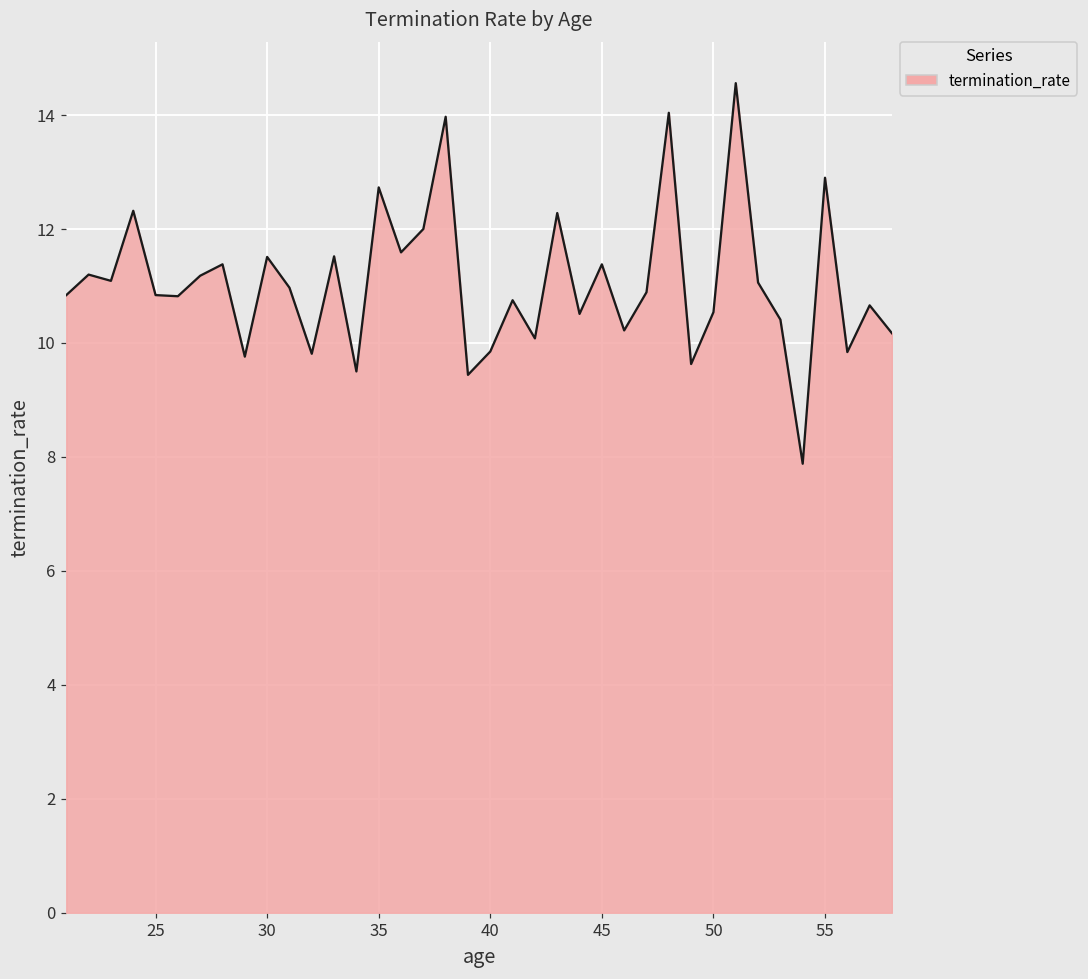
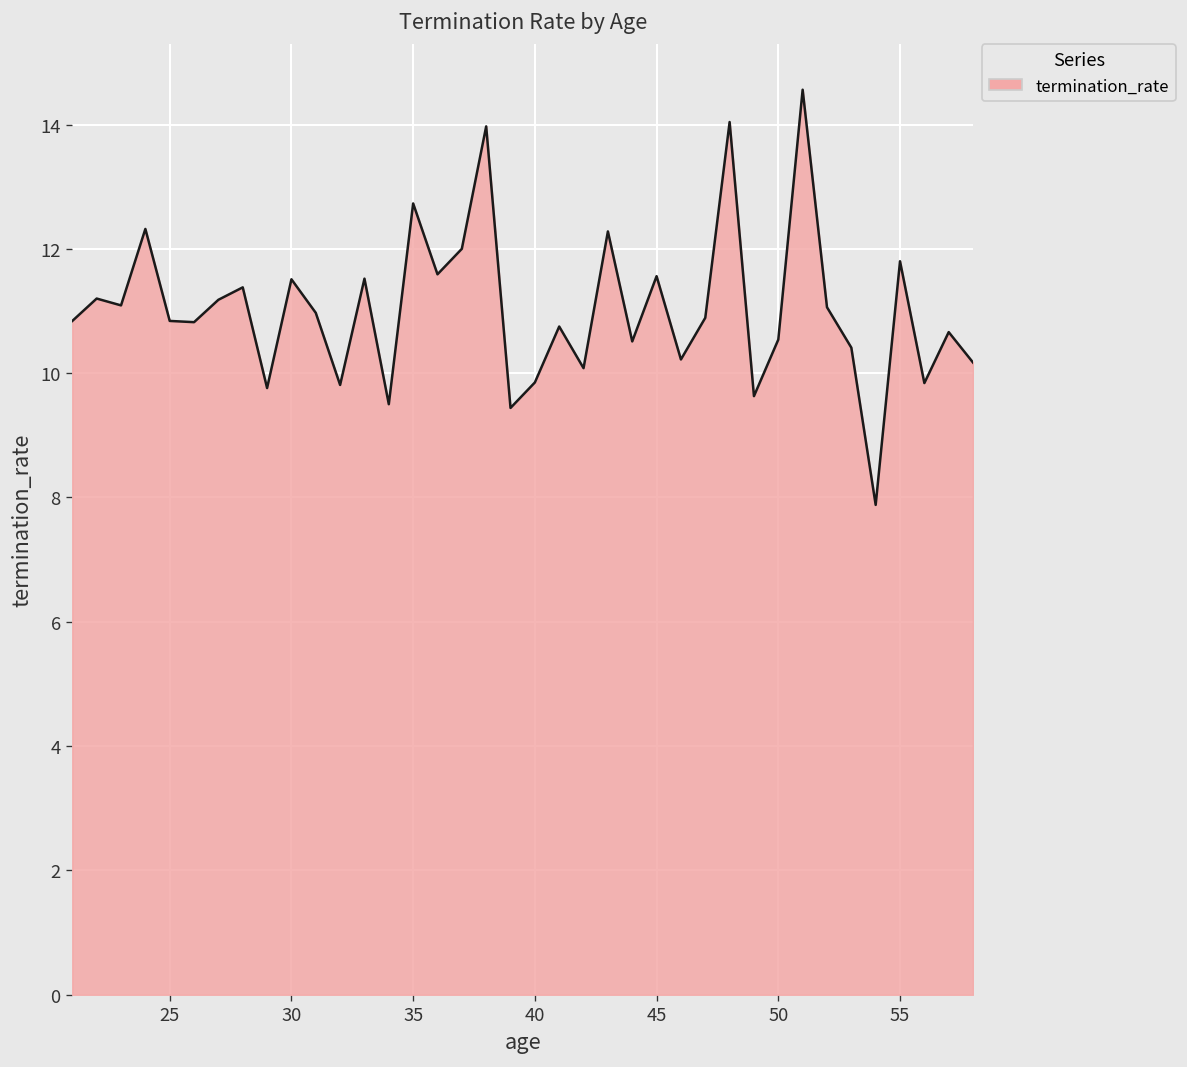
  {
    "25": 10.8,
    "30": 11.5,
    "35": 12.7,
    "40": 9.9,
-   "45": 11.4,
+   "45": 11.6,
    "50": 10.5,
-   "55": 12.9
+   "55": 11.8
  }
